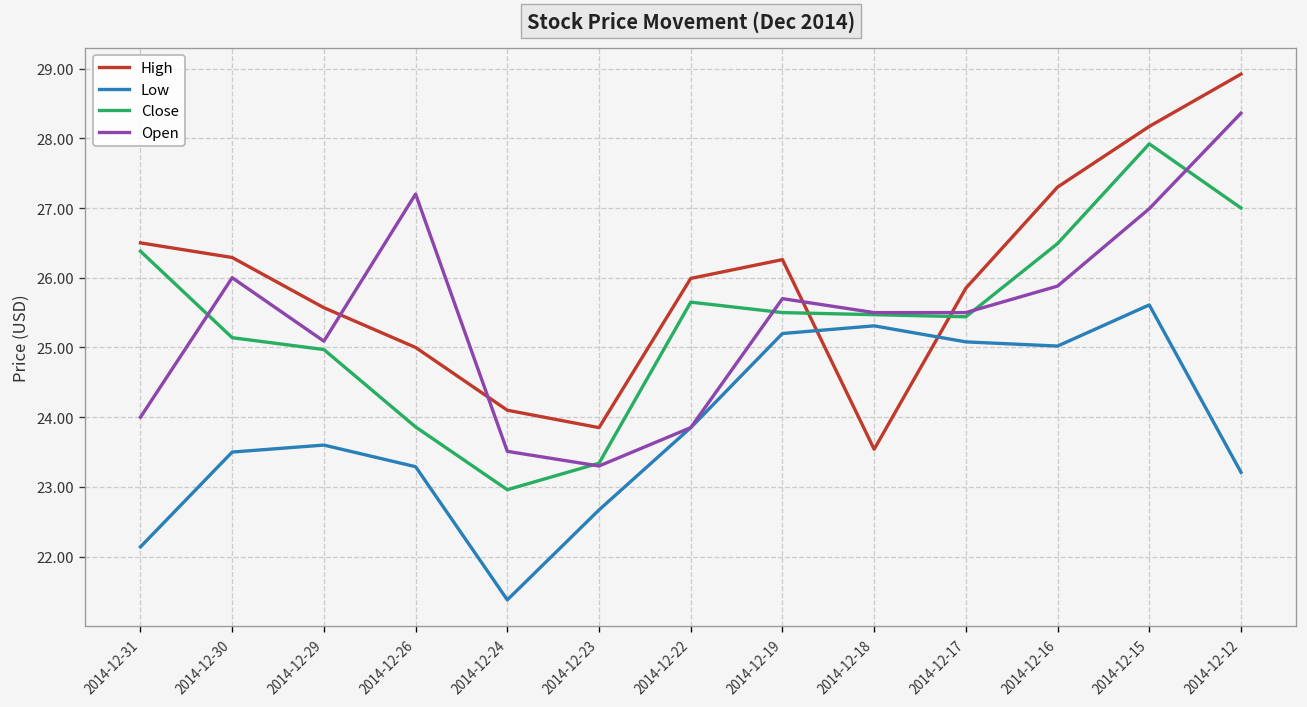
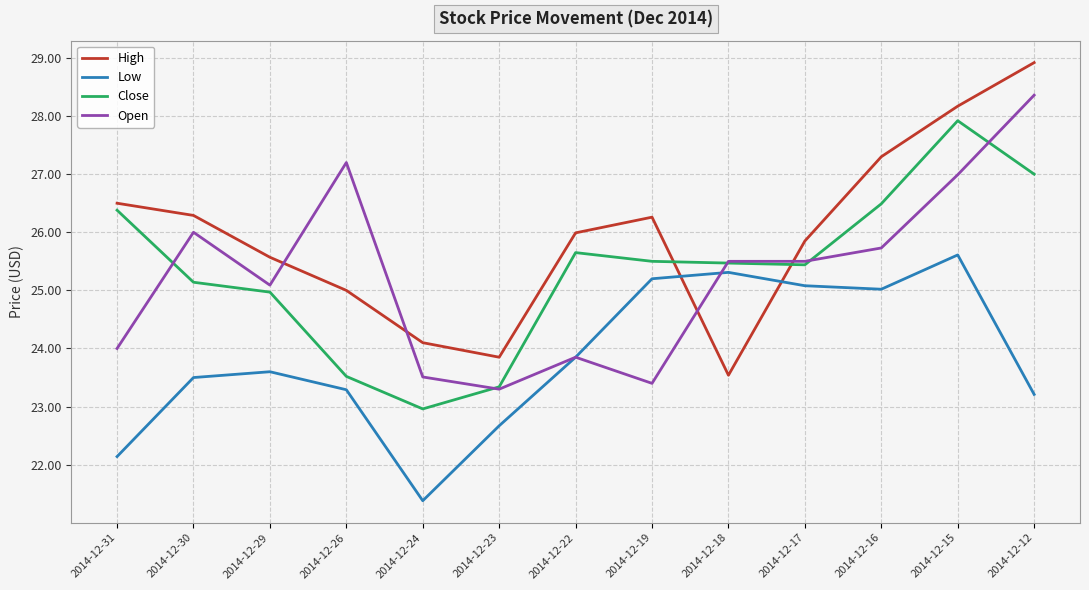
  {
    "High": {
      "2014-12-31": 26.5,
      "2014-12-30": 26.3,
      "2014-12-29": 25.6,
      "2014-12-26": 25.0,
      "2014-12-24": 24.1,
      "2014-12-23": 23.9,
      "2014-12-22": 26.0,
      "2014-12-19": 26.3,
      "2014-12-18": 23.5,
      "2014-12-17": 25.9,
      "2014-12-16": 27.3,
      "2014-12-15": 28.2,
      "2014-12-12": 28.9
    },
    "Low": {
      "2014-12-31": 22.1,
      "2014-12-30": 23.5,
      "2014-12-29": 23.6,
      "2014-12-26": 23.3,
      "2014-12-24": 21.4,
      "2014-12-23": 22.7,
      "2014-12-19": 25.2,
      "2014-12-18": 25.3,
      "2014-12-17": 25.1,
      "2014-12-16": 25.0,
      "2014-12-15": 25.6,
      "2014-12-12": 23.2
    },
    "Close": {
      "2014-12-31": 26.4,
      "2014-12-30": 25.1,
      "2014-12-29": 25.0,
-     "2014-12-26": 23.9,
+     "2014-12-26": 23.5,
      "2014-12-24": 23.0,
      "2014-12-22": 25.7,
      "2014-12-19": 25.5,
      "2014-12-17": 25.4,
      "2014-12-16": 26.5,
      "2014-12-15": 27.9,
      "2014-12-12": 27.0
    },
    "Open": {
      "2014-12-31": 24.0,
      "2014-12-30": 26.0,
      "2014-12-29": 25.1,
      "2014-12-26": 27.2,
      "2014-12-24": 23.5,
-     "2014-12-19": 25.7,
+     "2014-12-19": 23.4,
      "2014-12-17": 25.5,
-     "2014-12-16": 25.9,
+     "2014-12-16": 25.7,
      "2014-12-15": 27.0,
      "2014-12-12": 28.4
    }
  }
